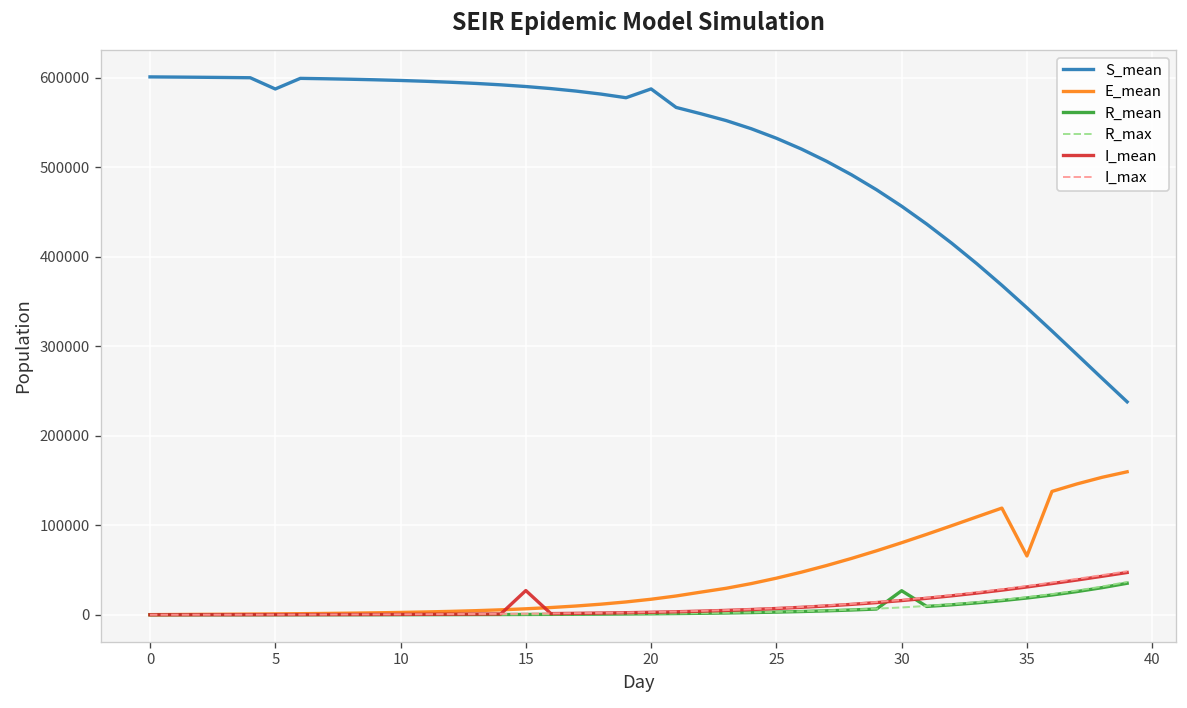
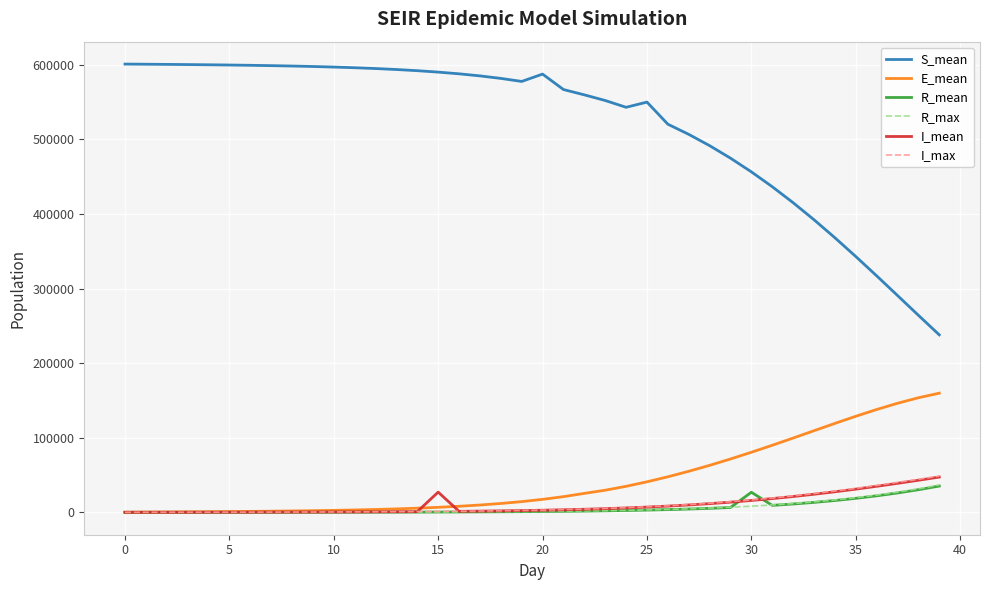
  {
    "S_mean": {
      "0": 600000,
-     "5": 590000,
+     "5": 600000,
      "10": 600000,
      "15": 590000,
      "20": 590000,
-     "25": 530000,
+     "25": 550000,
      "30": 460000,
      "35": 340000
    },
    "E_mean": {
      "15": 10000,
      "20": 20000,
      "25": 40000,
      "30": 80000,
-     "35": 70000
+     "35": 130000
    },
    "R_mean": {
      "30": 30000
    },
    "R_max": {
      "30": 10000
    },
    "I_mean": {
      "15": 30000
    }
  }
